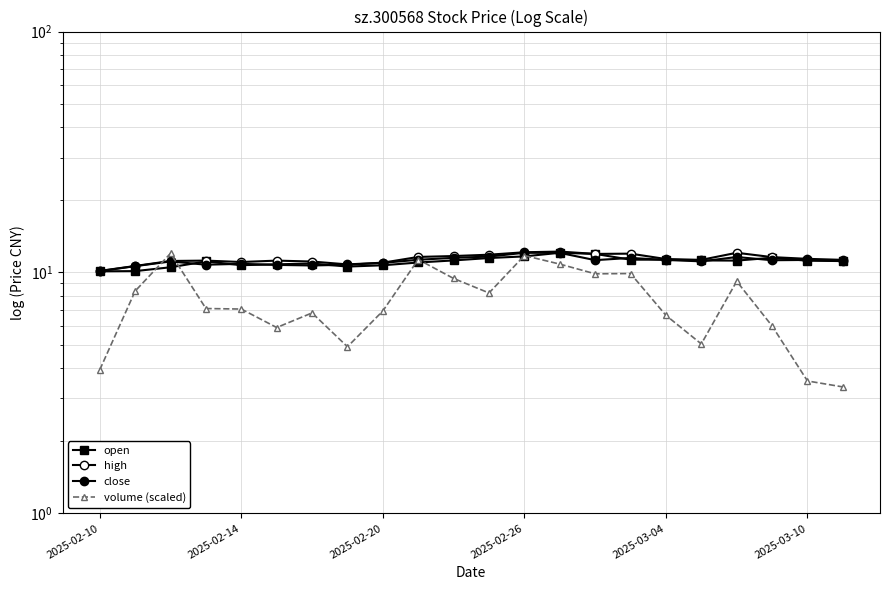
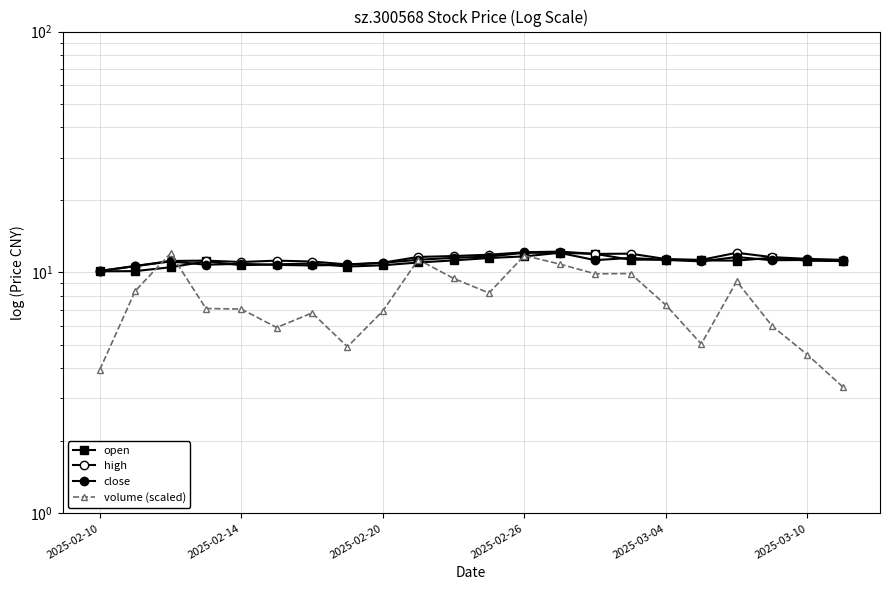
  {
    "volume (scaled)": {
      "2025-02-10": 3.9,
      "2025-02-14": 7.0,
      "2025-02-20": 6.9,
-     "2025-03-04": 6.6,
-     "2025-03-10": 3.5
+     "2025-03-04": 7.3,
+     "2025-03-10": 4.6
    }
  }
